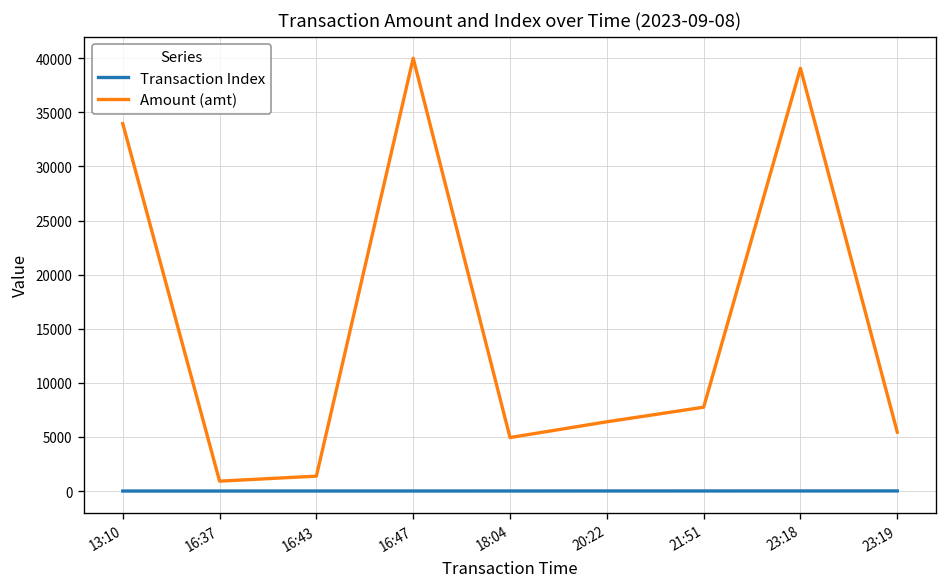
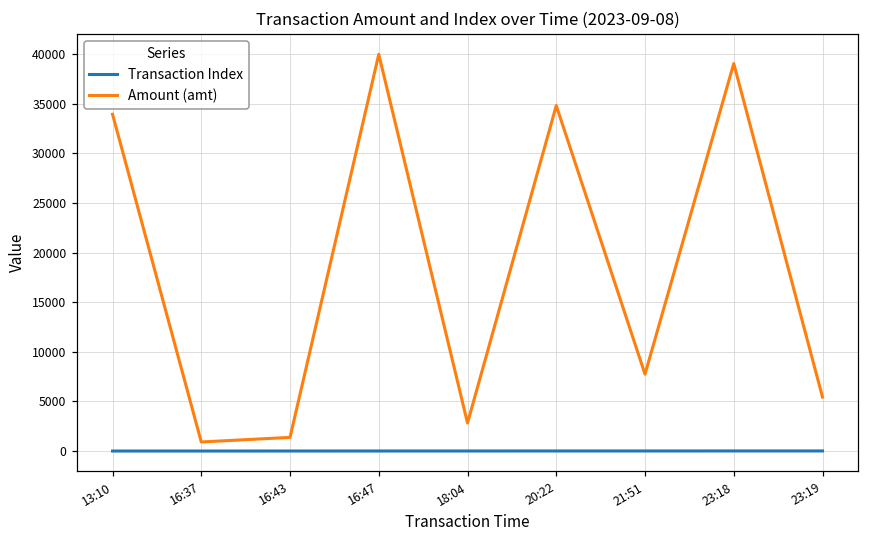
  {
    "Transaction Index": {
      "13:10": 0,
      "16:37": 0,
      "16:43": 0,
      "16:47": 0,
      "18:04": 0,
      "20:22": 0,
      "21:51": 0,
      "23:18": 0,
      "23:19": 0
    },
    "Amount (amt)": {
      "13:10": 34000,
      "16:37": 1000,
      "16:43": 1000,
      "16:47": 40000,
-     "18:04": 5000,
-     "20:22": 6000,
+     "18:04": 3000,
+     "20:22": 35000,
      "21:51": 8000,
      "23:18": 39000,
      "23:19": 5000
    }
  }
